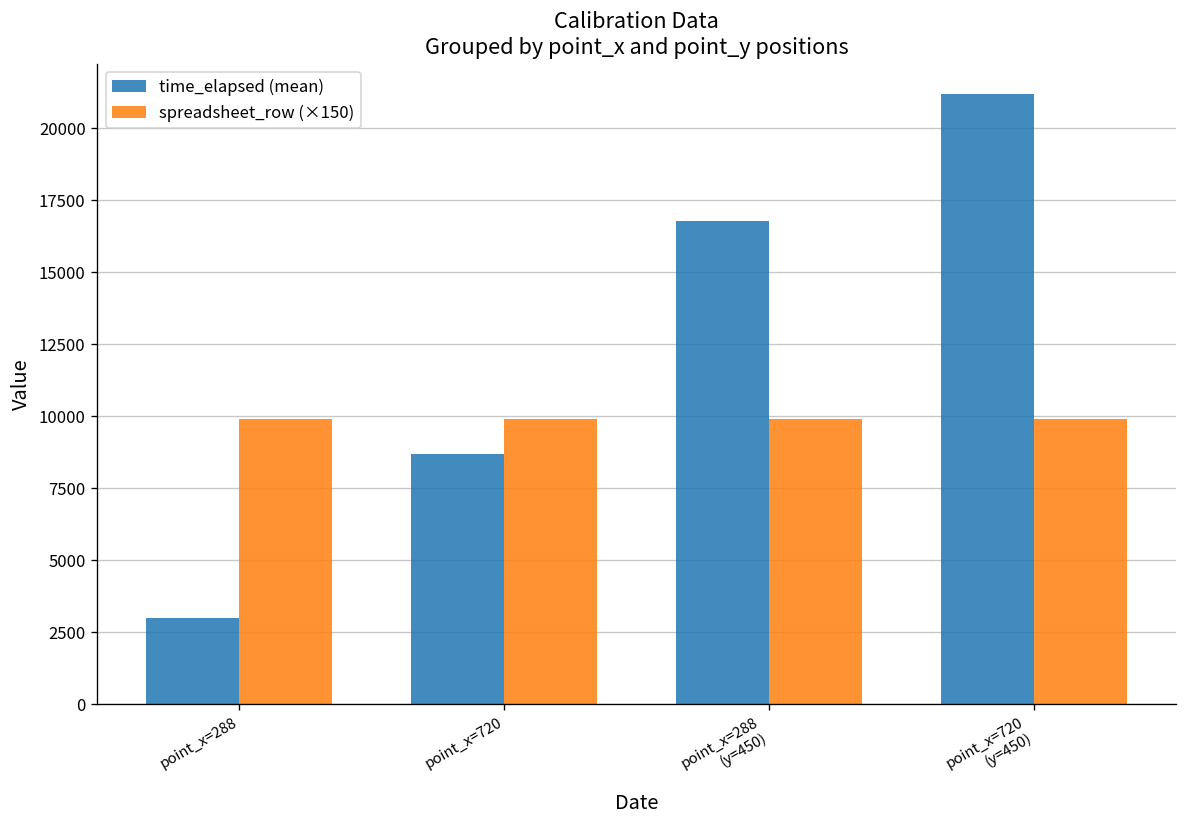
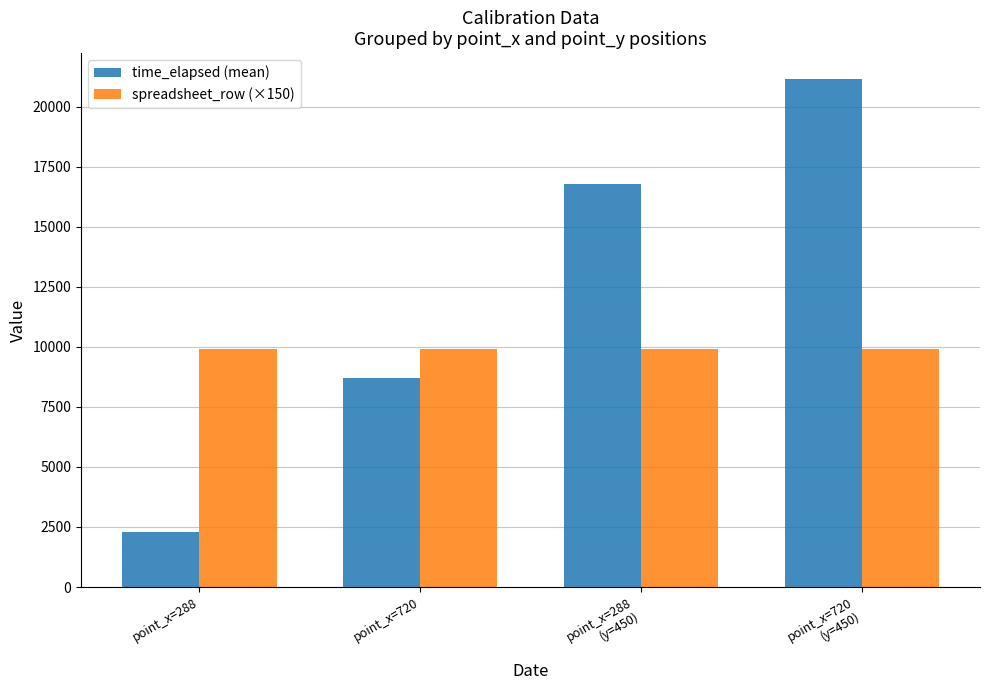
  {
    "time_elapsed (mean)": {
-     "point_x=288": 3000,
+     "point_x=288": 2300,
      "point_x=720": 8700,
      "point_x=288 (y=450)": 16800,
      "point_x=720 (y=450)": 21200
    },
    "spreadsheet_row (×150)": {
      "point_x=288": 9900,
      "point_x=720": 9900,
      "point_x=288 (y=450)": 9900,
      "point_x=720 (y=450)": 9900
    }
  }
